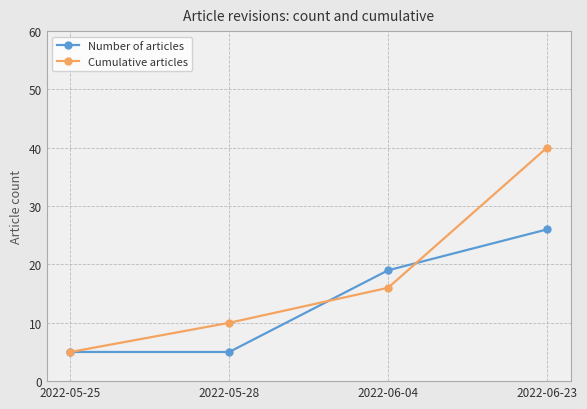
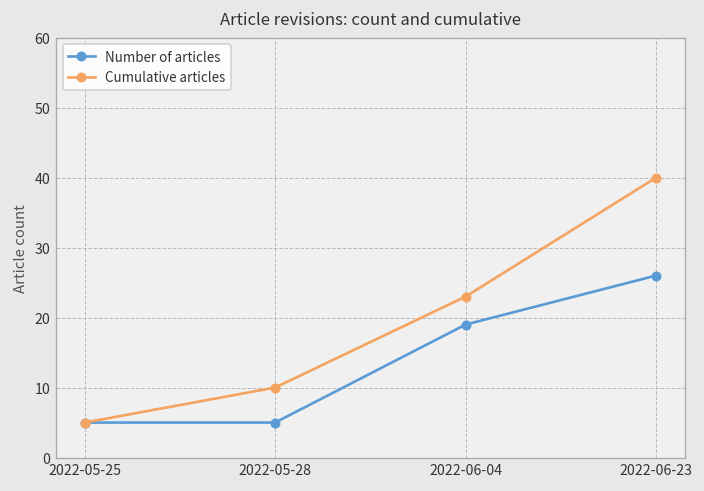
  {
    "Number of articles": {
      "2022-05-28": 5,
      "2022-06-04": 19,
      "2022-06-23": 26
    },
    "Cumulative articles": {
      "2022-05-28": 10,
-     "2022-06-04": 16,
+     "2022-06-04": 23,
      "2022-06-23": 40
    }
  }
